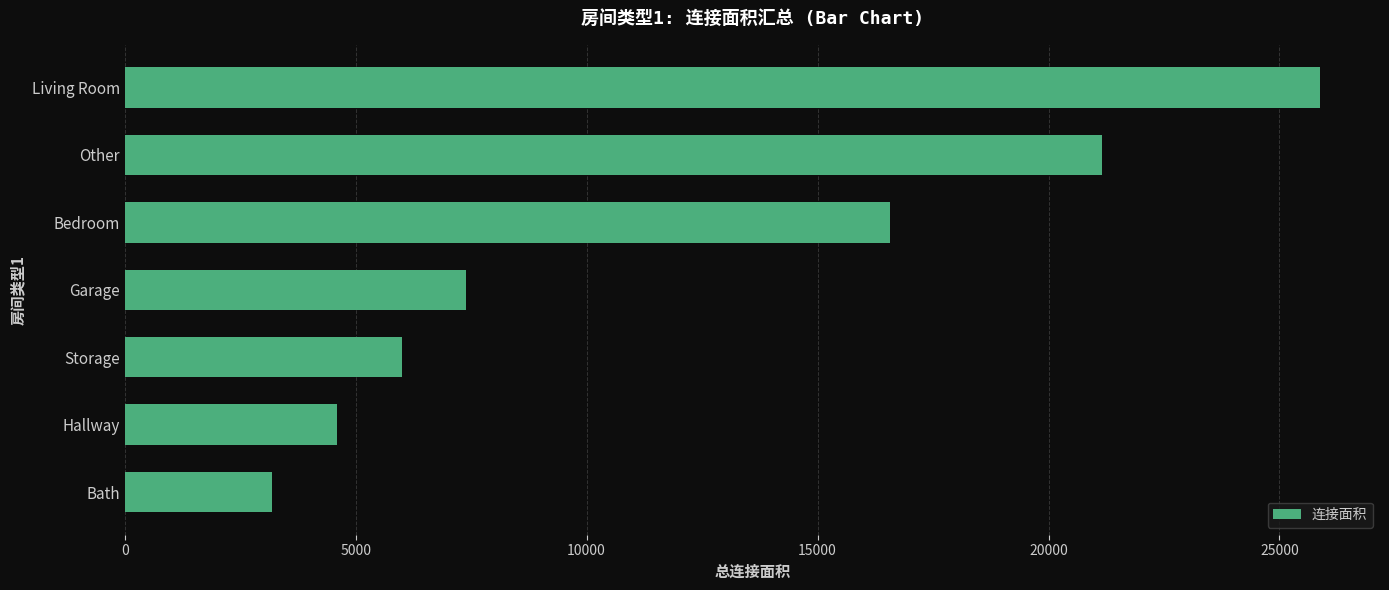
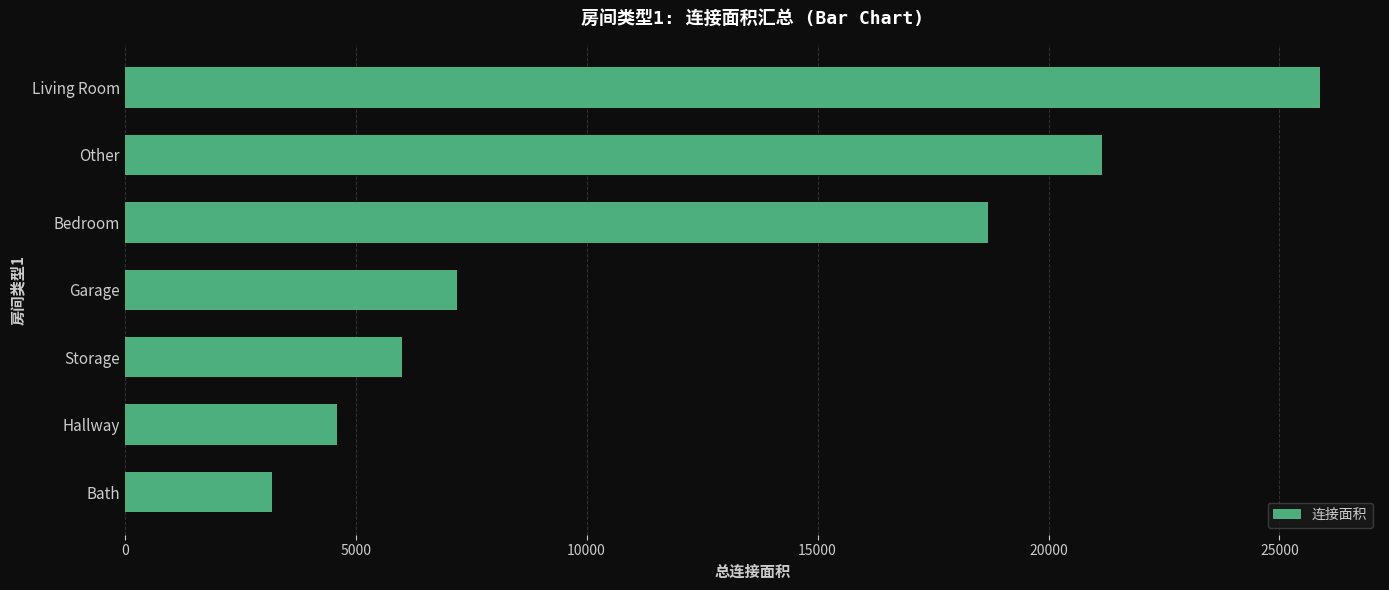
  {
    "Living Room": 25900,
    "Other": 21200,
-   "Bedroom": 16600,
-   "Garage": 7400,
+   "Bedroom": 18700,
+   "Garage": 7200,
    "Storage": 6000,
    "Hallway": 4600,
    "Bath": 3200
  }
